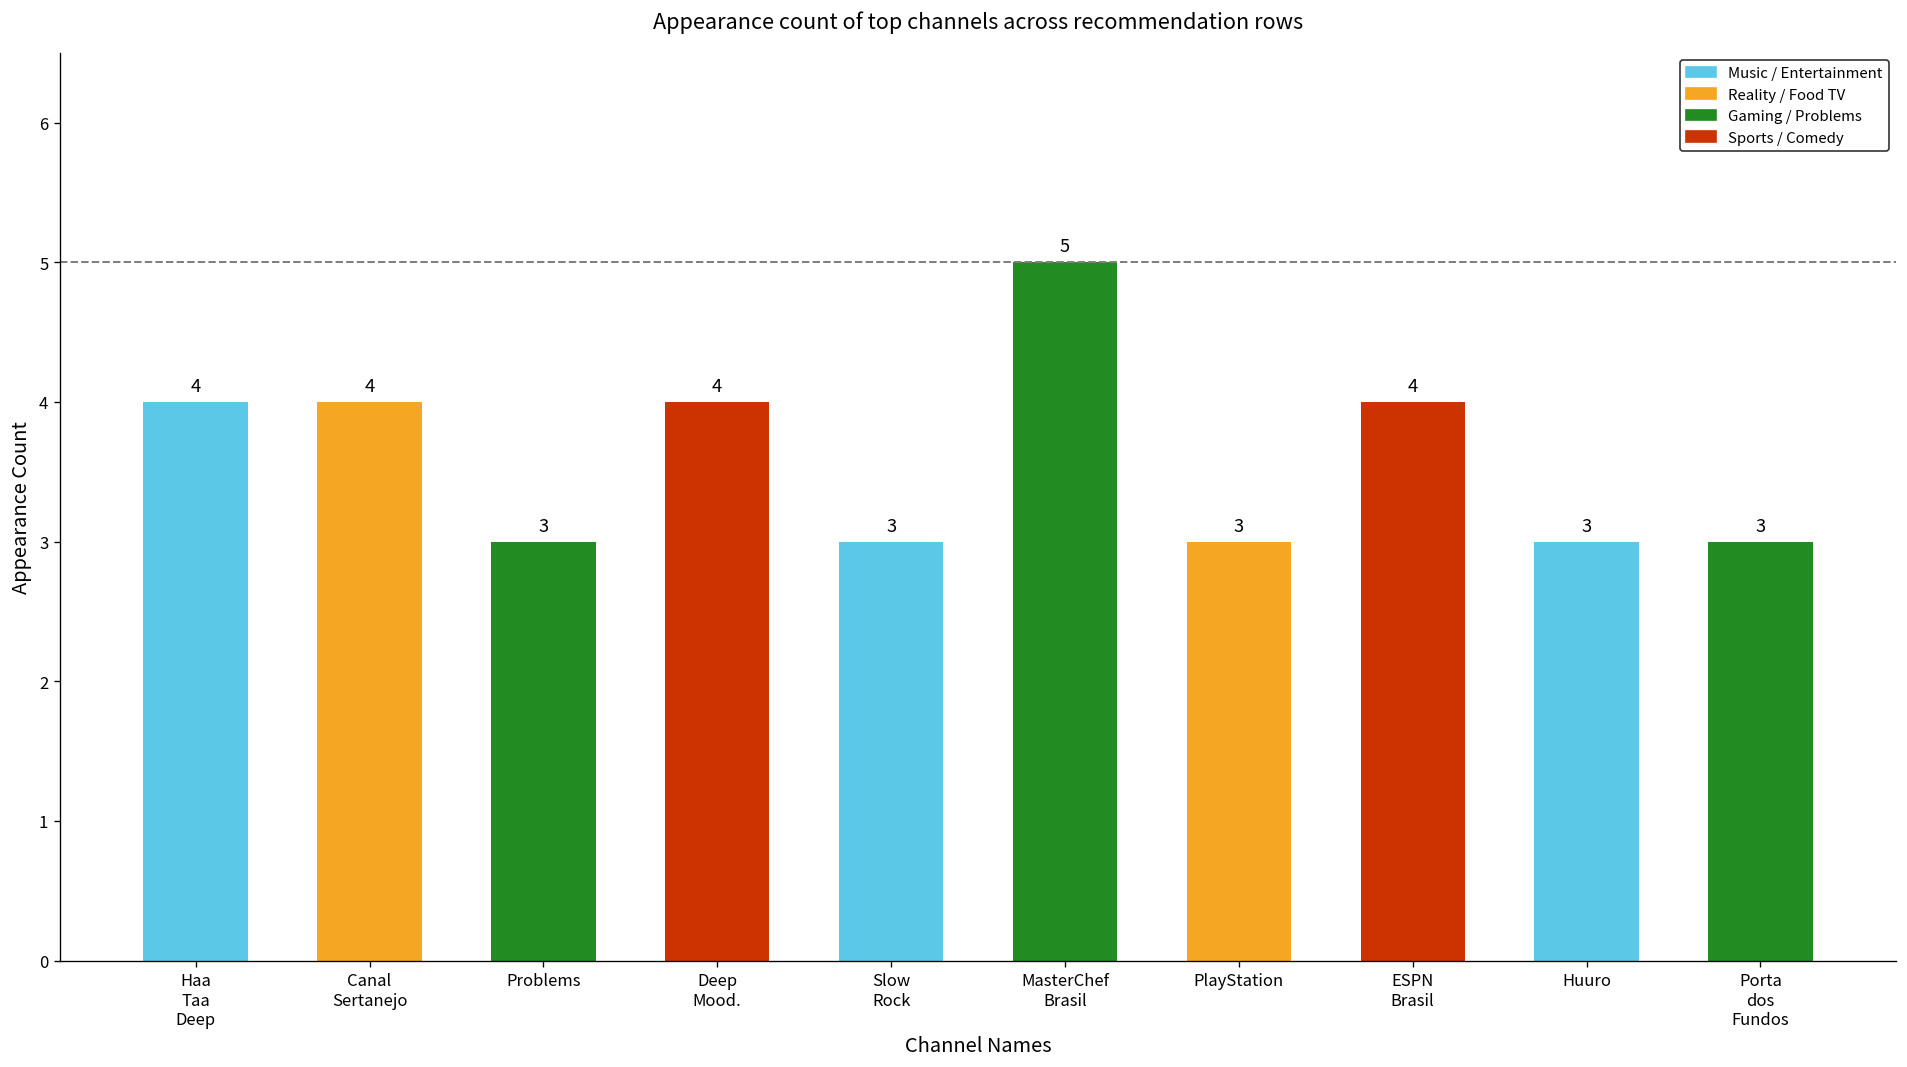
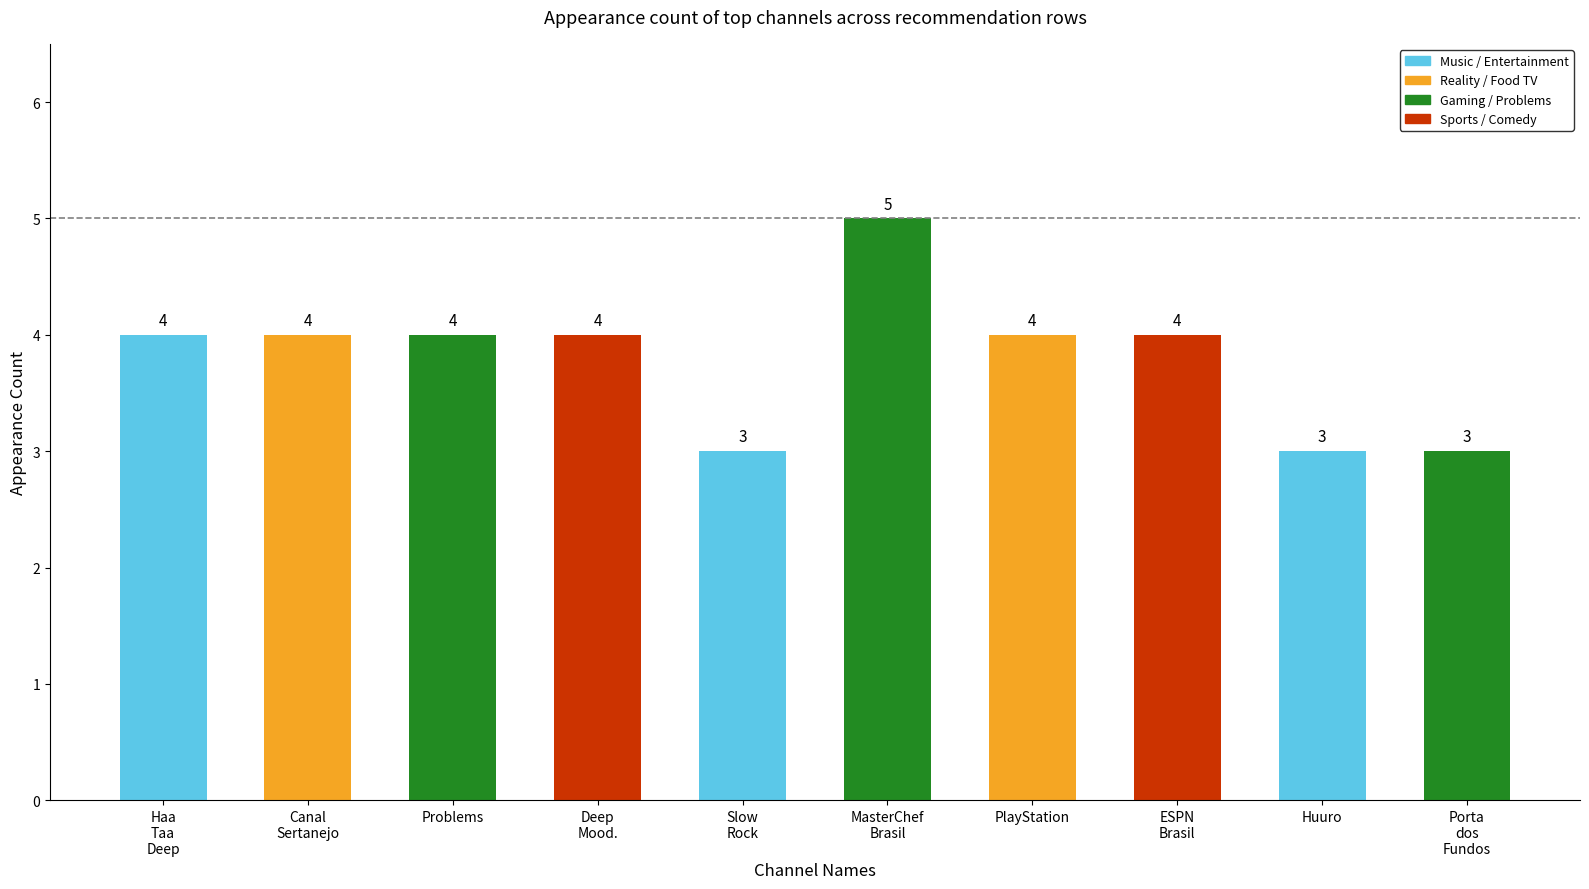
  {
    "Haa Taa Deep": 4,
    "Canal Sertanejo": 4,
-   "Problems": 3,
+   "Problems": 4,
    "Deep Mood.": 4,
    "Slow Rock": 3,
    "MasterChef Brasil": 5,
-   "PlayStation": 3,
+   "PlayStation": 4,
    "ESPN Brasil": 4,
    "Huuro": 3,
    "Porta dos Fundos": 3
  }
